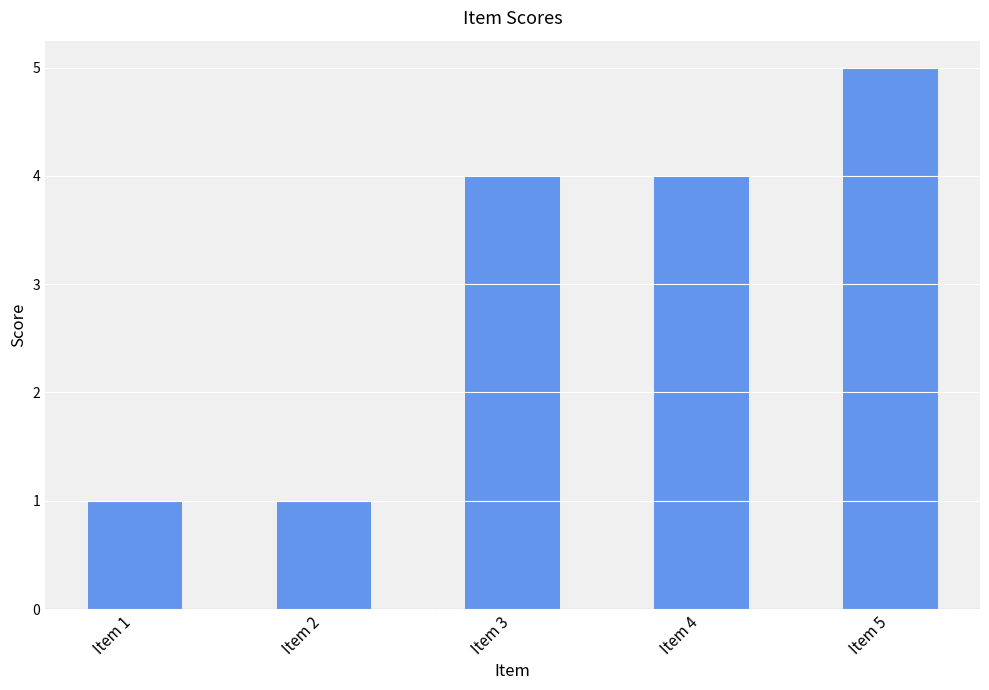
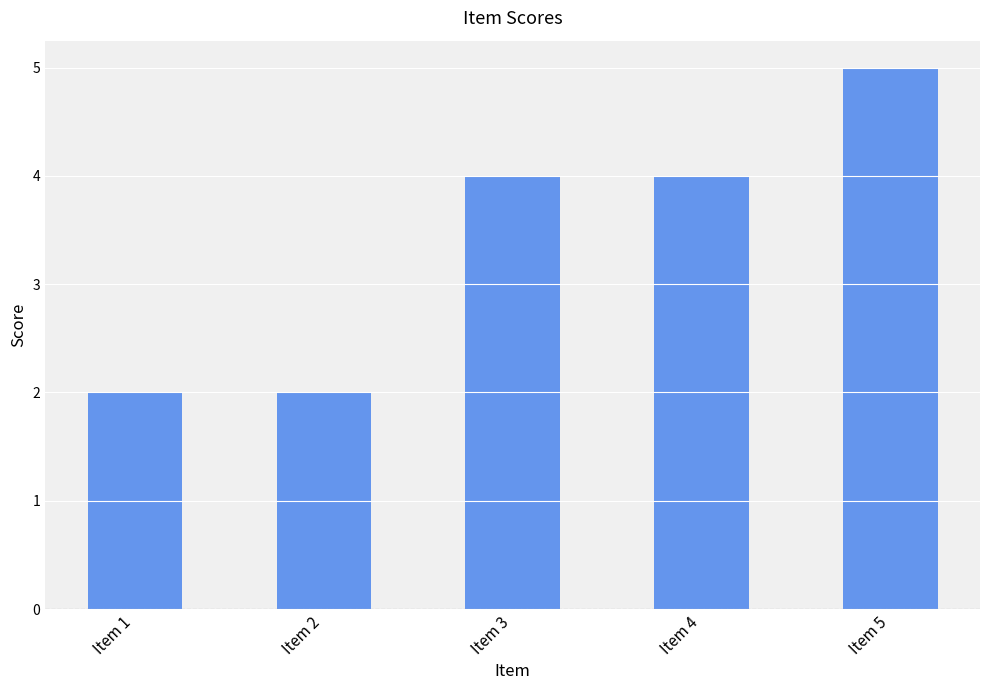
  {
-   "Item 1": 1,
-   "Item 2": 1,
+   "Item 1": 2,
+   "Item 2": 2,
    "Item 3": 4,
    "Item 4": 4,
    "Item 5": 5
  }
